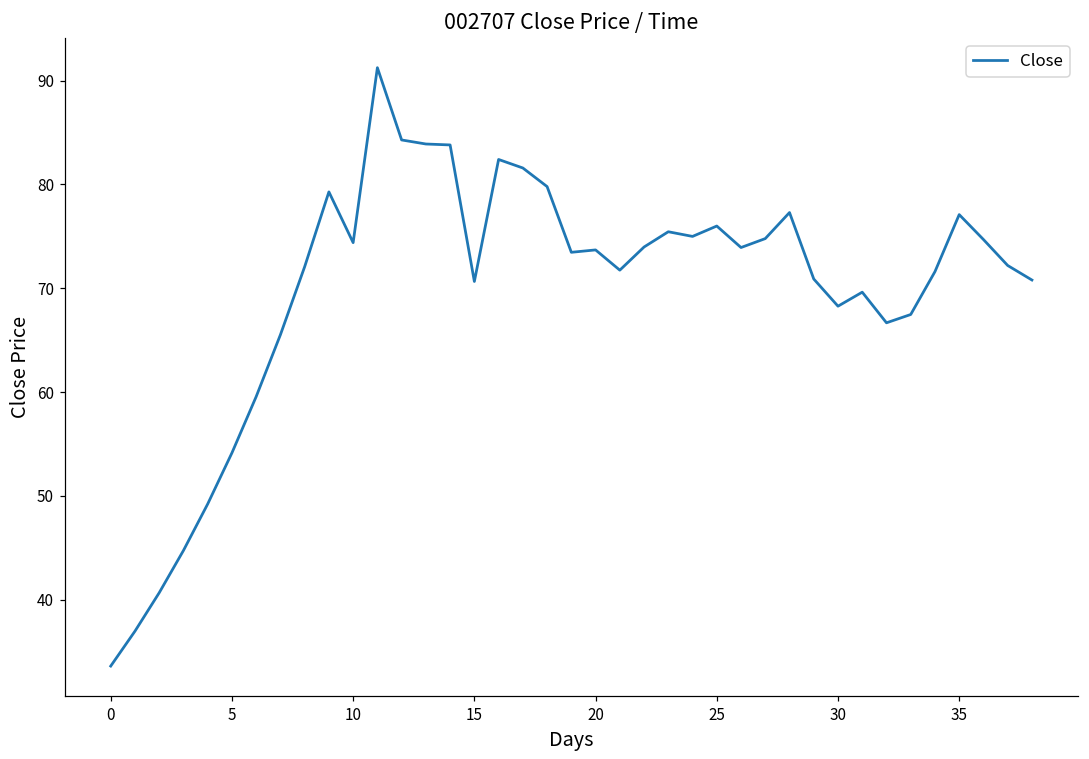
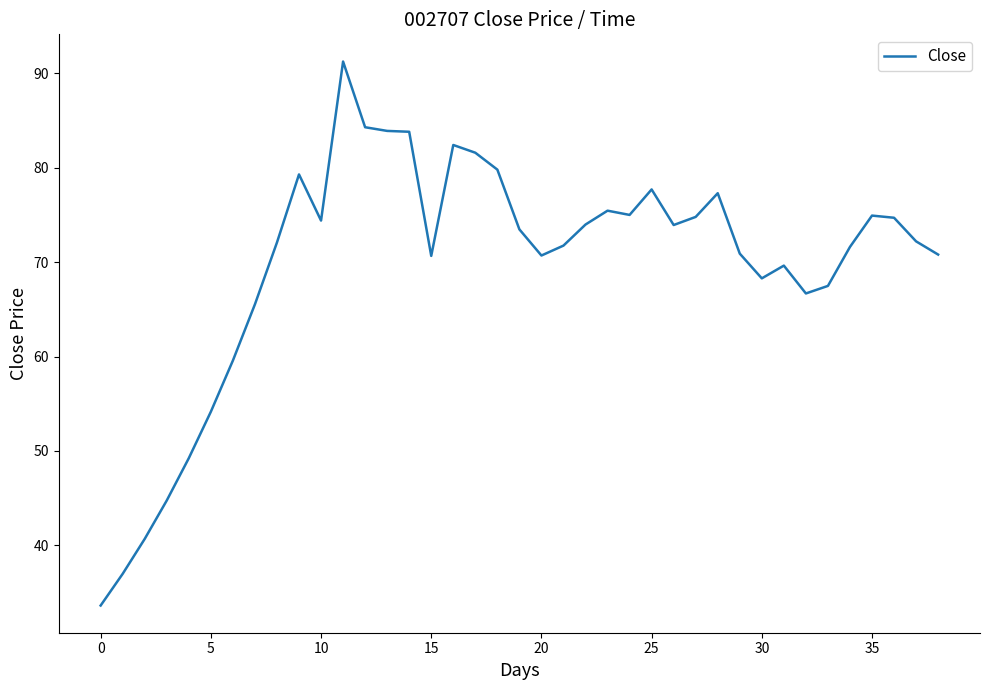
  {
    "0": 34,
    "5": 54,
    "10": 74,
    "15": 71,
-   "20": 74,
-   "25": 76,
+   "20": 71,
+   "25": 78,
    "30": 68,
-   "35": 77
+   "35": 75
  }
